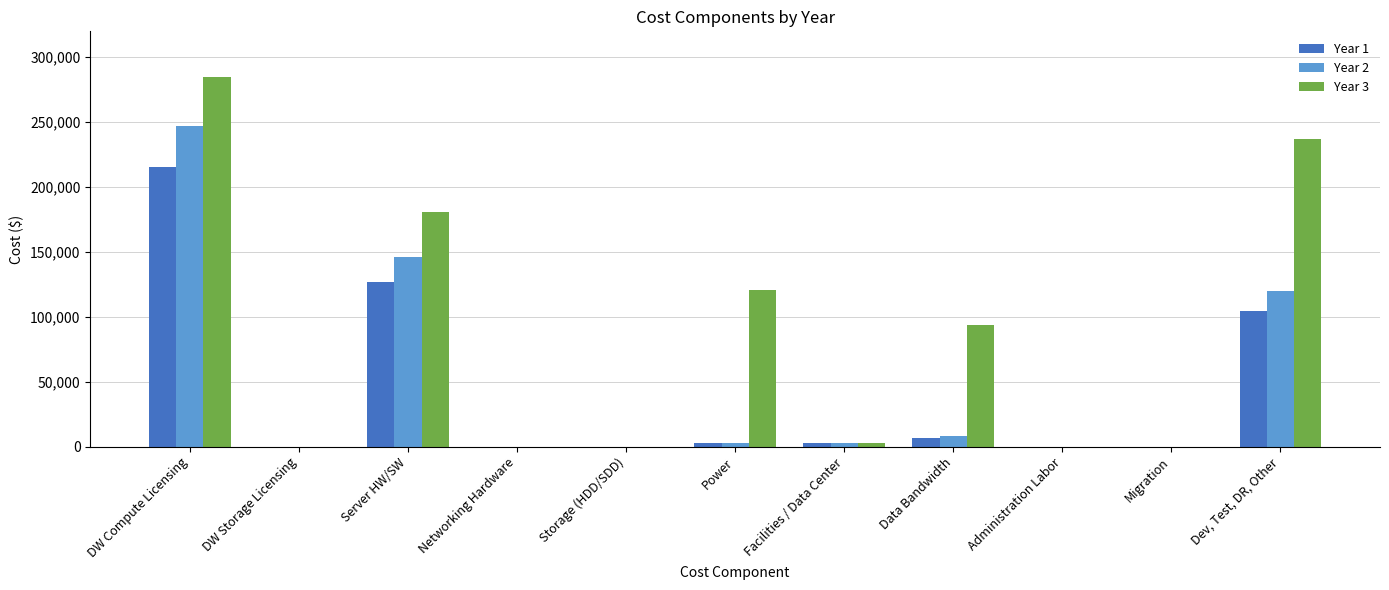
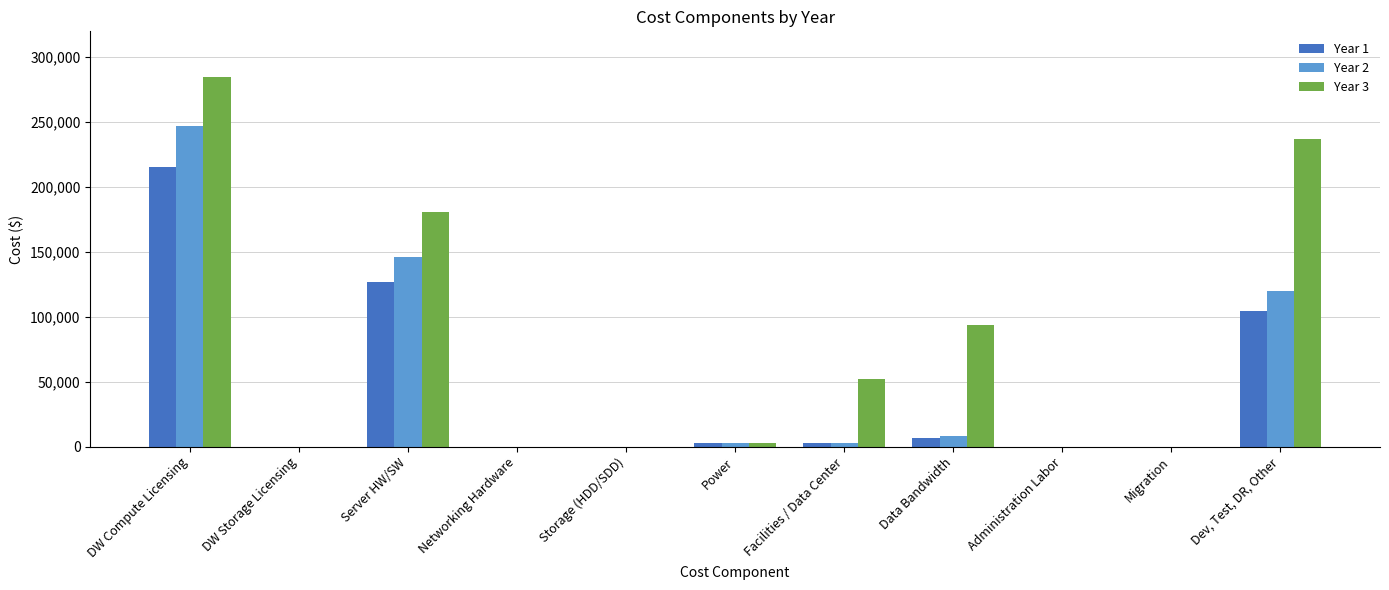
  {
    "Year 3": {
      "DW Compute Licensing": "285,000",
      "DW Storage Licensing": "0",
      "Server HW/SW": "181,000",
      "Networking Hardware": "0",
      "Storage (HDD/SDD)": "0",
-     "Power": "121,000",
-     "Facilities / Data Center": "3,000",
+     "Power": "3,000",
+     "Facilities / Data Center": "53,000",
      "Data Bandwidth": "94,000",
      "Administration Labor": "0",
      "Migration": "0",
      "Dev, Test, DR, Other": "237,000"
    }
  }
